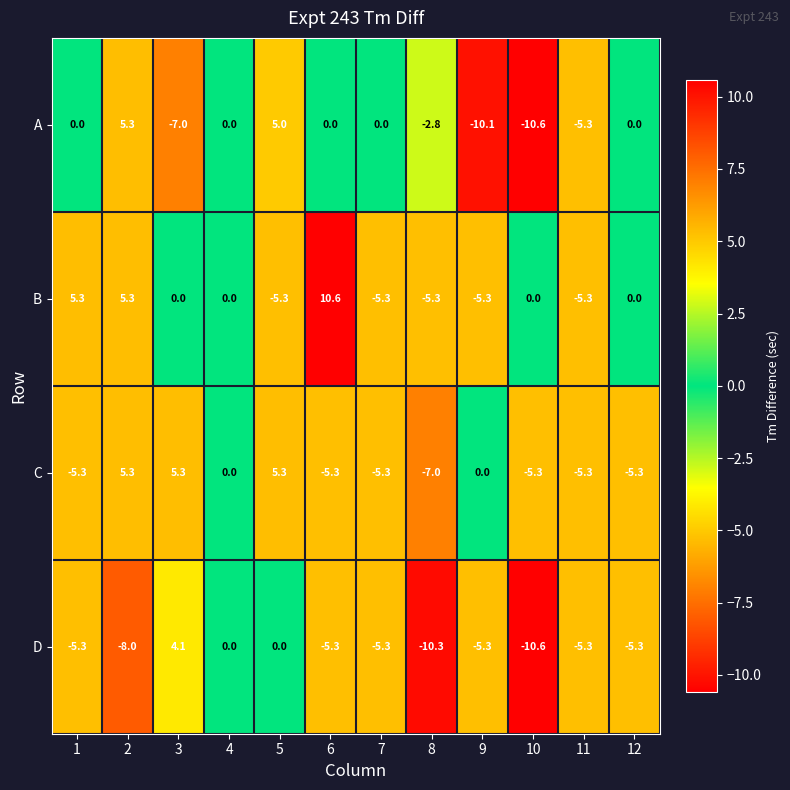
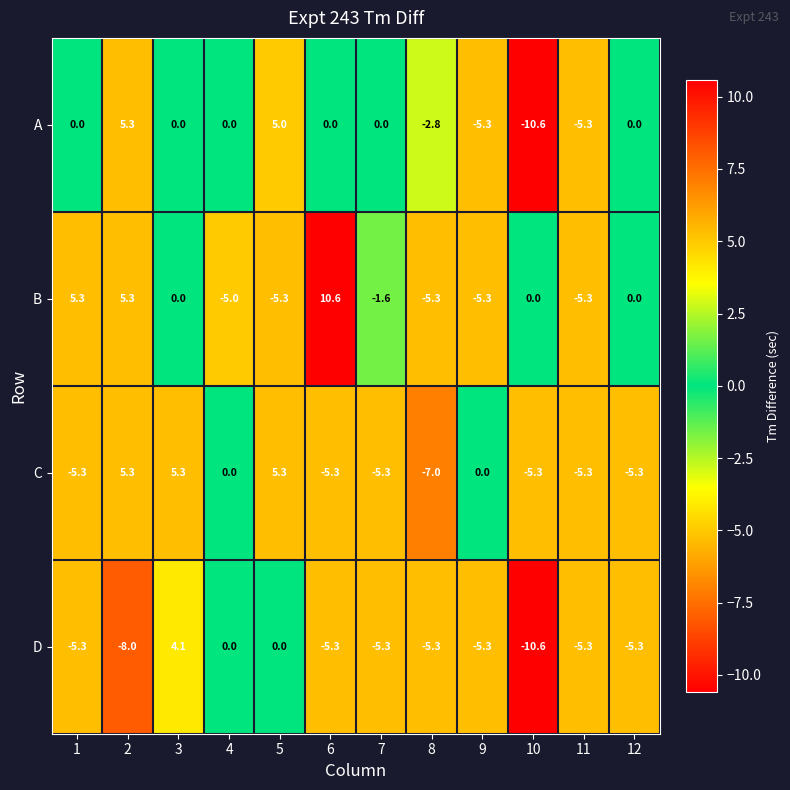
  {
    "A": {
      "1": 0.0,
      "2": 5.3,
-     "3": -7.0,
+     "3": 0.0,
      "4": 0.0,
      "5": 5.0,
      "6": 0.0,
      "7": 0.0,
      "8": -2.8,
-     "9": -10.1,
+     "9": -5.3,
      "10": -10.6,
      "11": -5.3,
      "12": 0.0
    },
    "B": {
      "1": 5.3,
      "2": 5.3,
      "3": 0.0,
-     "4": 0.0,
+     "4": -5.0,
      "5": -5.3,
      "6": 10.6,
-     "7": -5.3,
+     "7": -1.6,
      "8": -5.3,
      "9": -5.3,
      "10": 0.0,
      "11": -5.3,
      "12": 0.0
    },
    "C": {
      "1": -5.3,
      "2": 5.3,
      "3": 5.3,
      "4": 0.0,
      "5": 5.3,
      "6": -5.3,
      "7": -5.3,
      "8": -7.0,
      "9": 0.0,
      "10": -5.3,
      "11": -5.3,
      "12": -5.3
    },
    "D": {
      "1": -5.3,
      "2": -8.0,
      "3": 4.1,
      "4": 0.0,
      "5": 0.0,
      "6": -5.3,
      "7": -5.3,
-     "8": -10.3,
+     "8": -5.3,
      "9": -5.3,
      "10": -10.6,
      "11": -5.3,
      "12": -5.3
    }
  }
